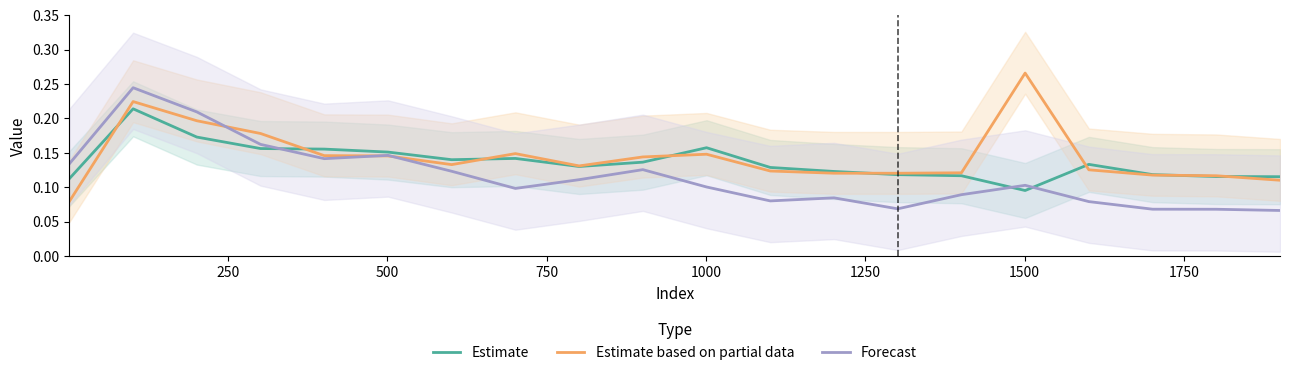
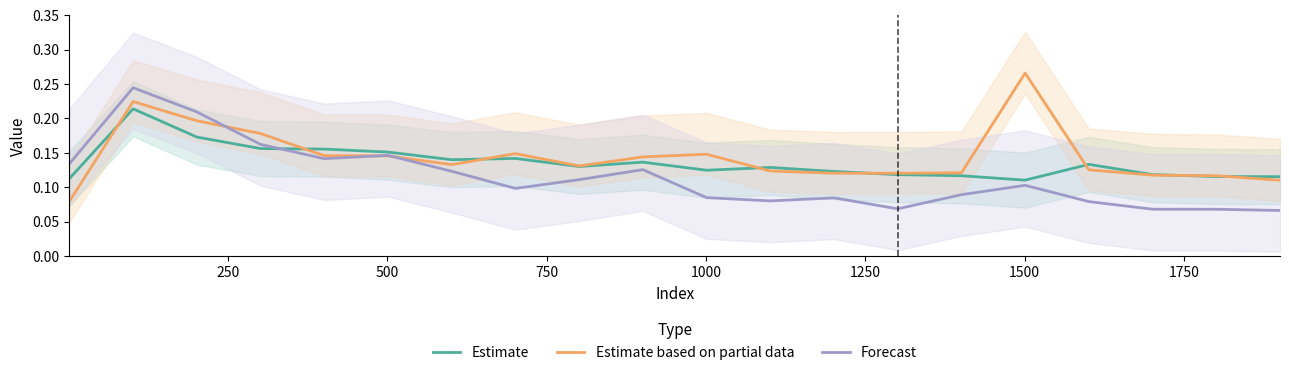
  {
    "Estimate": {
      "500": 0.15,
-     "1000": 0.16,
-     "1500": 0.10
+     "1000": 0.12,
+     "1500": 0.11
    },
    "Estimate based on partial data": {
      "1000": 0.15,
      "1500": 0.27
    },
    "Forecast": {
-     "1000": 0.10,
+     "1000": 0.08,
      "1500": 0.10
    }
  }
